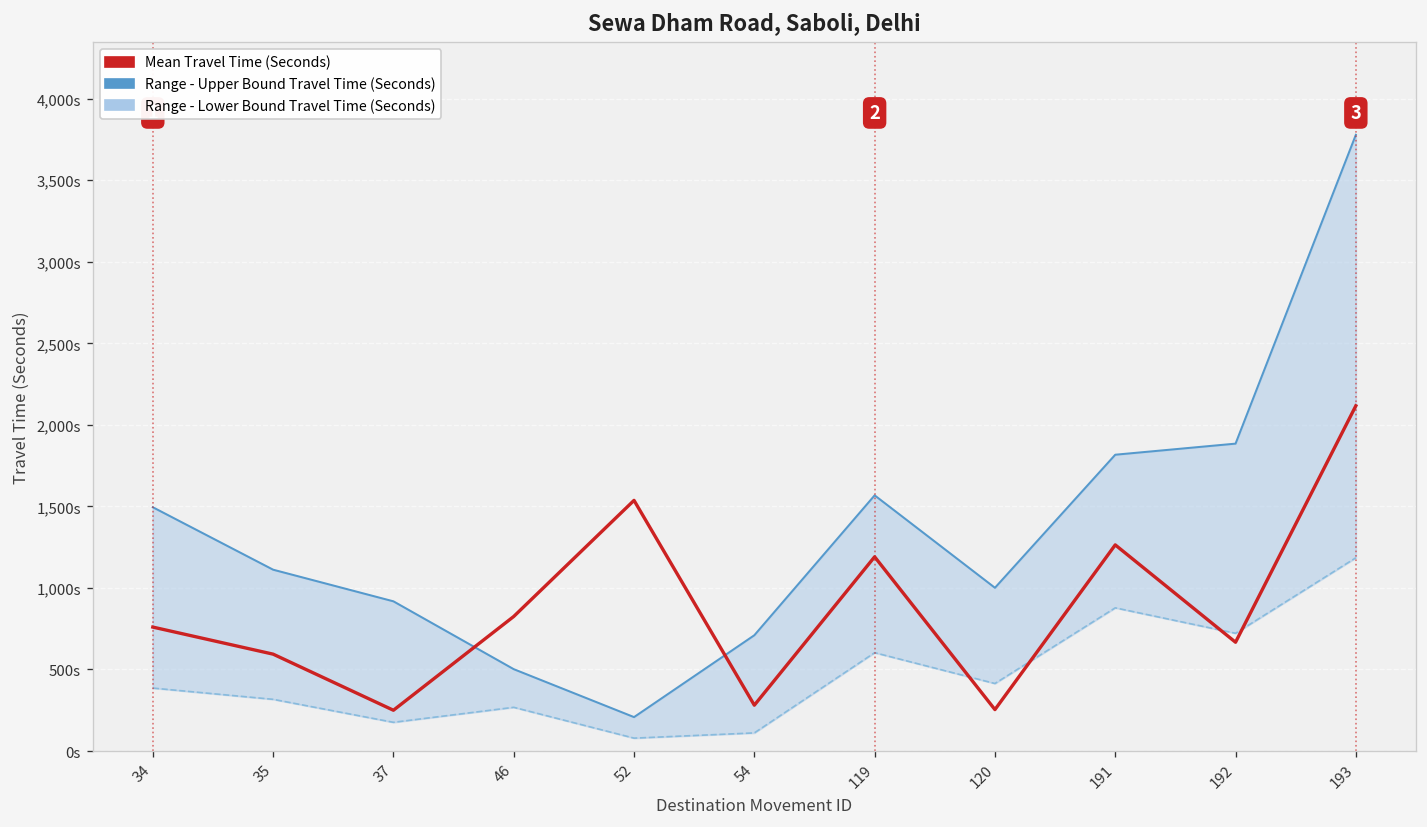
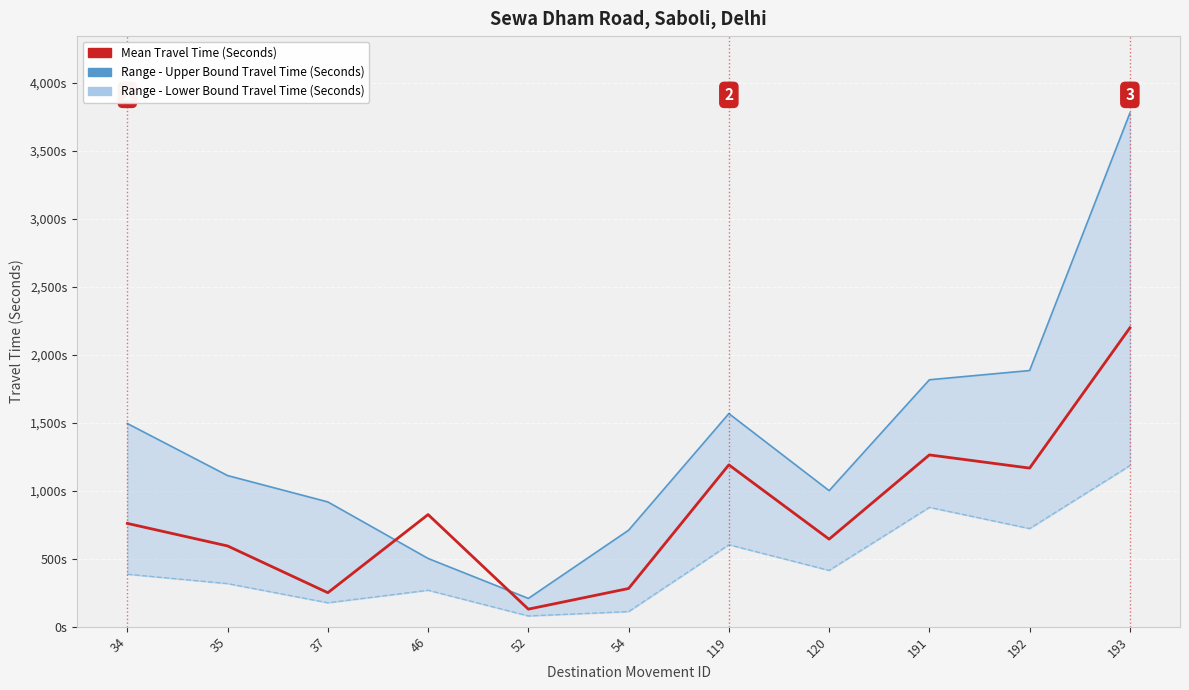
  {
    "Mean Travel Time (Seconds)": {
      "34": "760s",
      "35": "590s",
      "37": "250s",
      "46": "830s",
-     "52": "1,540s",
+     "52": "130s",
      "54": "280s",
      "119": "1,190s",
-     "120": "250s",
+     "120": "640s",
      "191": "1,260s",
-     "192": "670s",
-     "193": "2,120s"
+     "192": "1,170s",
+     "193": "2,200s"
    }
  }
